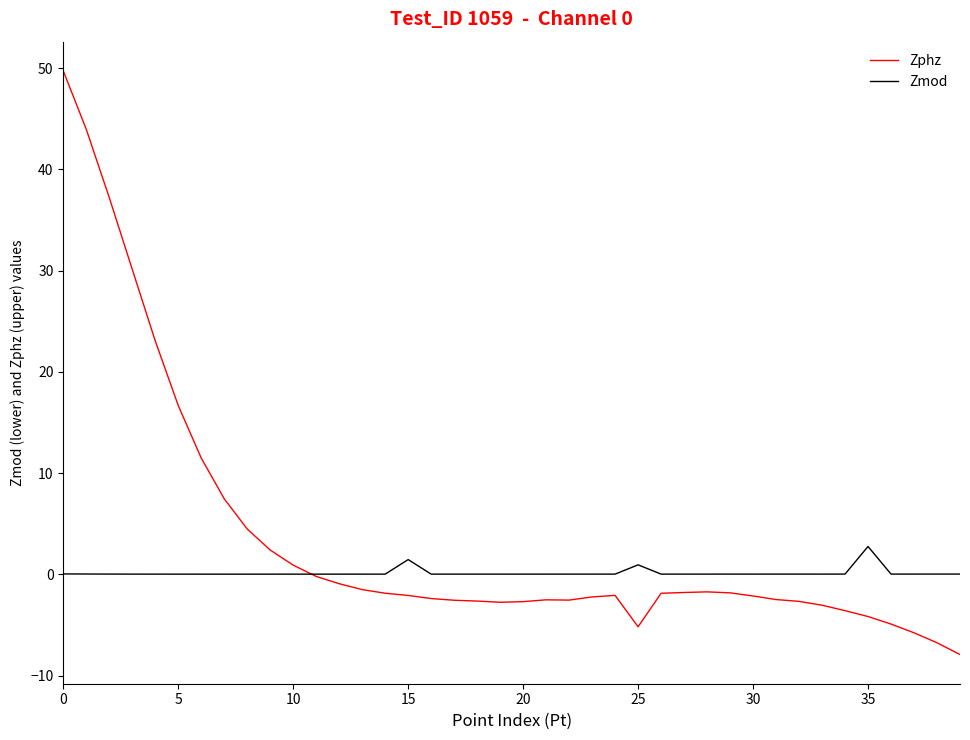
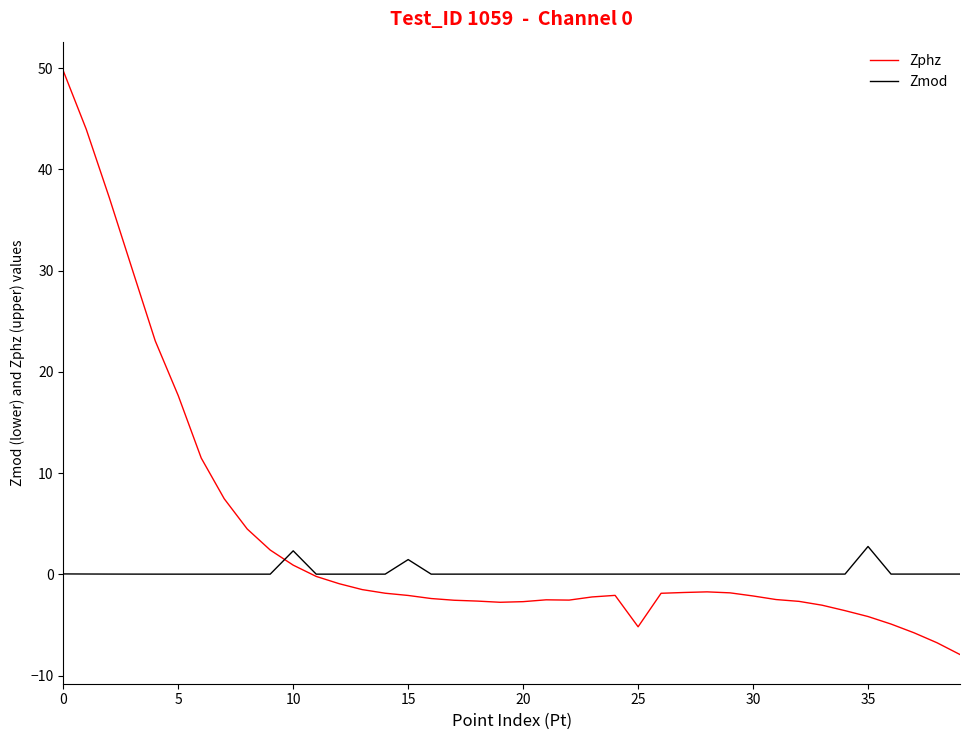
  {
    "Zphz": {
      "0": 49.7,
-     "5": 16.7,
+     "5": 17.7,
      "10": 0.9,
      "15": -2.1,
      "20": -2.7,
      "25": -5.2,
      "30": -2.1,
      "35": -4.2
    },
    "Zmod": {
      "0": 0.0,
      "5": 0.0,
-     "10": 0.0,
+     "10": 2.3,
      "15": 1.5,
      "20": 0.0,
-     "25": 0.9,
+     "25": 0.0,
      "30": 0.0,
      "35": 2.8
    }
  }
